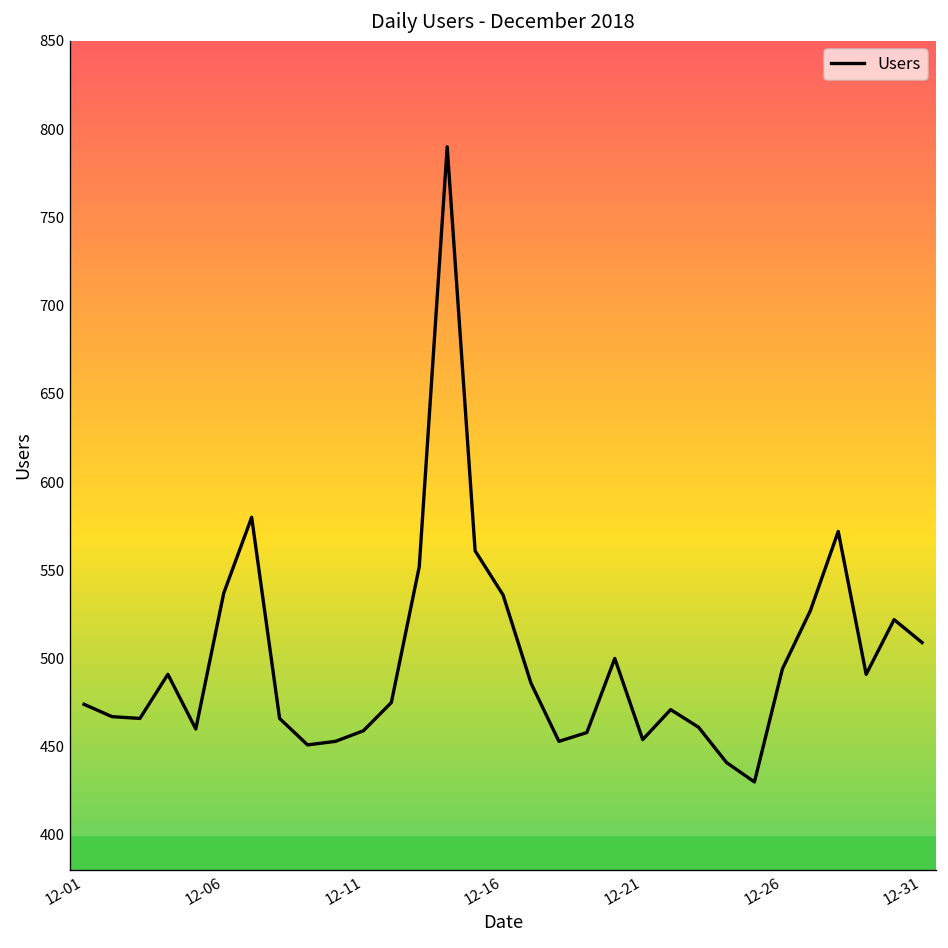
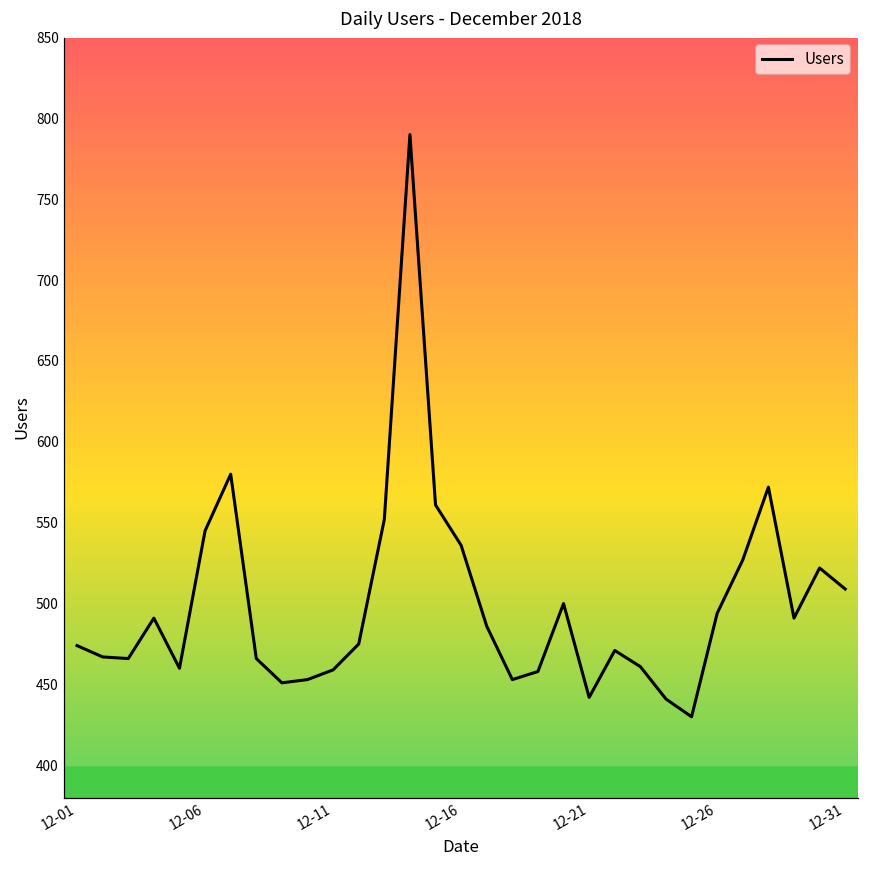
  {
    "12-01": 474,
-   "12-06": 537,
+   "12-06": 545,
    "12-11": 459,
    "12-16": 536,
-   "12-21": 454,
+   "12-21": 442,
    "12-26": 494,
    "12-31": 509
  }
